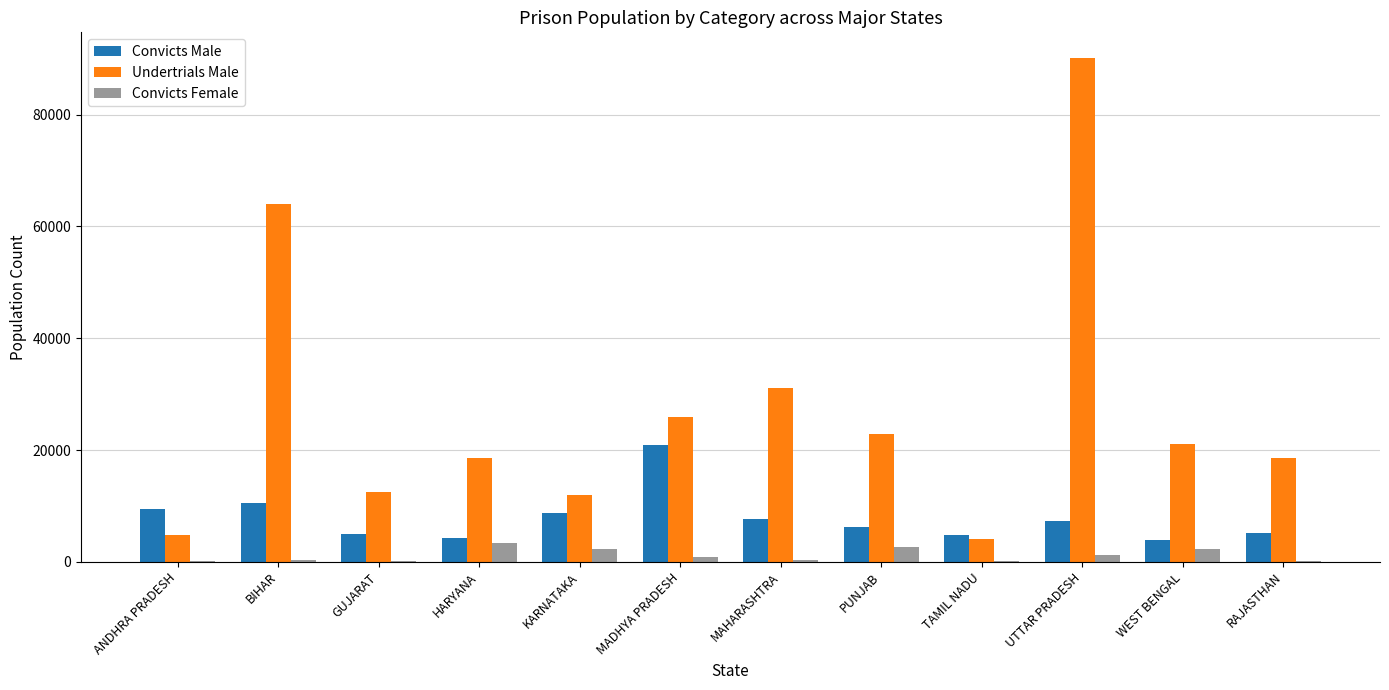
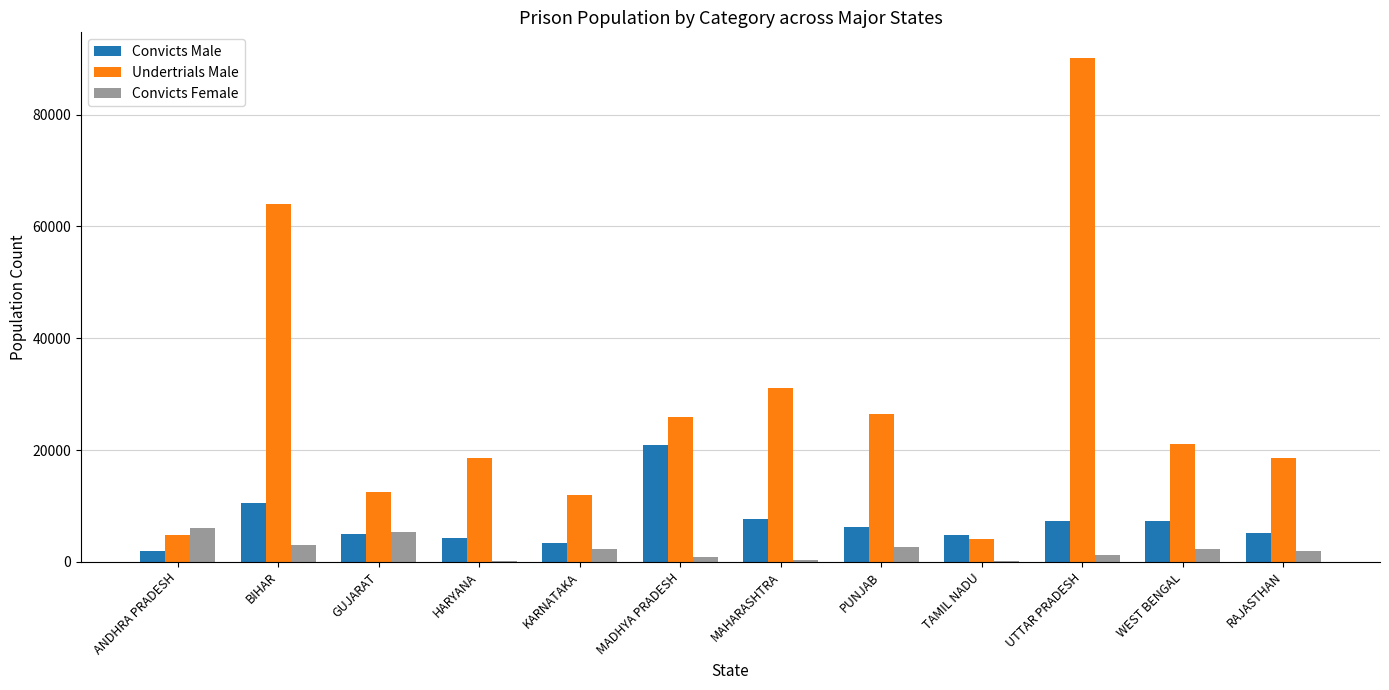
  {
    "Convicts Male": {
-     "ANDHRA PRADESH": 9000,
+     "ANDHRA PRADESH": 2000,
      "BIHAR": 11000,
      "GUJARAT": 5000,
      "HARYANA": 4000,
-     "KARNATAKA": 9000,
+     "KARNATAKA": 3000,
      "MADHYA PRADESH": 21000,
      "MAHARASHTRA": 8000,
      "PUNJAB": 6000,
      "TAMIL NADU": 5000,
      "UTTAR PRADESH": 7000,
-     "WEST BENGAL": 4000,
+     "WEST BENGAL": 7000,
      "RAJASTHAN": 5000
    },
    "Undertrials Male": {
      "ANDHRA PRADESH": 5000,
      "BIHAR": 64000,
      "GUJARAT": 13000,
      "HARYANA": 19000,
      "KARNATAKA": 12000,
      "MADHYA PRADESH": 26000,
      "MAHARASHTRA": 31000,
-     "PUNJAB": 23000,
+     "PUNJAB": 26000,
      "TAMIL NADU": 4000,
      "UTTAR PRADESH": 90000,
      "WEST BENGAL": 21000,
      "RAJASTHAN": 19000
    },
    "Convicts Female": {
-     "ANDHRA PRADESH": 0,
-     "BIHAR": 0,
-     "GUJARAT": 0,
-     "HARYANA": 3000,
+     "ANDHRA PRADESH": 6000,
+     "BIHAR": 3000,
+     "GUJARAT": 5000,
+     "HARYANA": 0,
      "KARNATAKA": 2000,
      "MADHYA PRADESH": 1000,
      "PUNJAB": 3000,
      "UTTAR PRADESH": 1000,
      "WEST BENGAL": 2000,
-     "RAJASTHAN": 0
+     "RAJASTHAN": 2000
    }
  }
